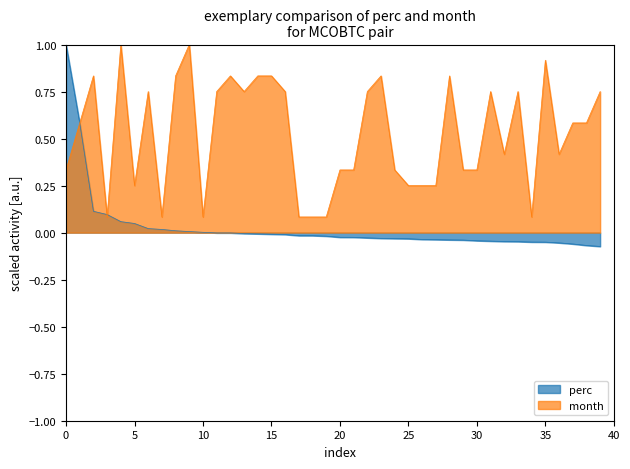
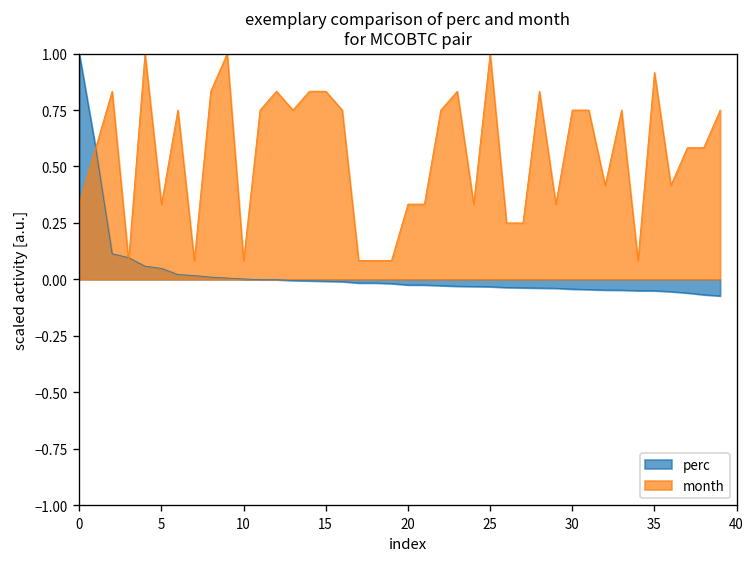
  {
    "month": {
      "0": 0.33,
-     "5": 0.25,
+     "5": 0.33,
      "10": 0.08,
      "15": 0.83,
      "20": 0.33,
-     "25": 0.25,
-     "30": 0.33,
+     "25": 1.00,
+     "30": 0.75,
      "35": 0.92
    }
  }
